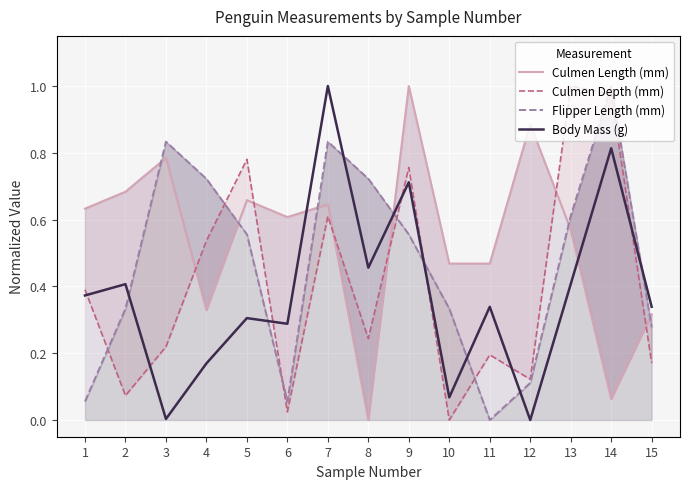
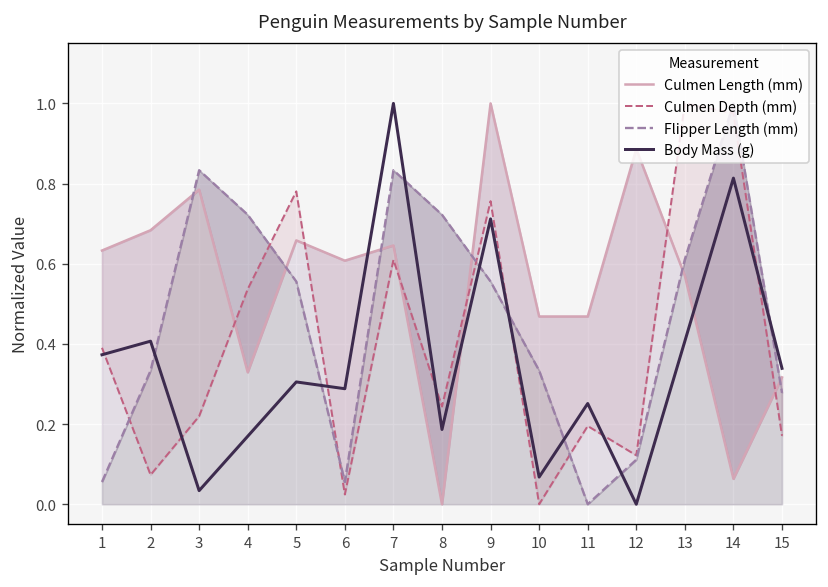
  {
    "Culmen Depth (mm)": {
      "1": 0.39,
      "2": 0.07,
      "3": 0.22,
      "6": 0.02,
      "7": 0.61,
      "9": 0.76,
      "10": 0.00,
      "11": 0.20,
      "12": 0.12,
      "15": 0.17
    },
    "Body Mass (g)": {
      "1": 0.37,
      "2": 0.41,
-     "3": 0.00,
+     "3": 0.03,
      "4": 0.17,
      "5": 0.31,
      "6": 0.29,
      "7": 1.00,
-     "8": 0.46,
+     "8": 0.19,
      "9": 0.71,
      "10": 0.07,
-     "11": 0.34,
+     "11": 0.25,
      "12": 0.00,
      "13": 0.41,
      "14": 0.81,
      "15": 0.34
    }
  }
